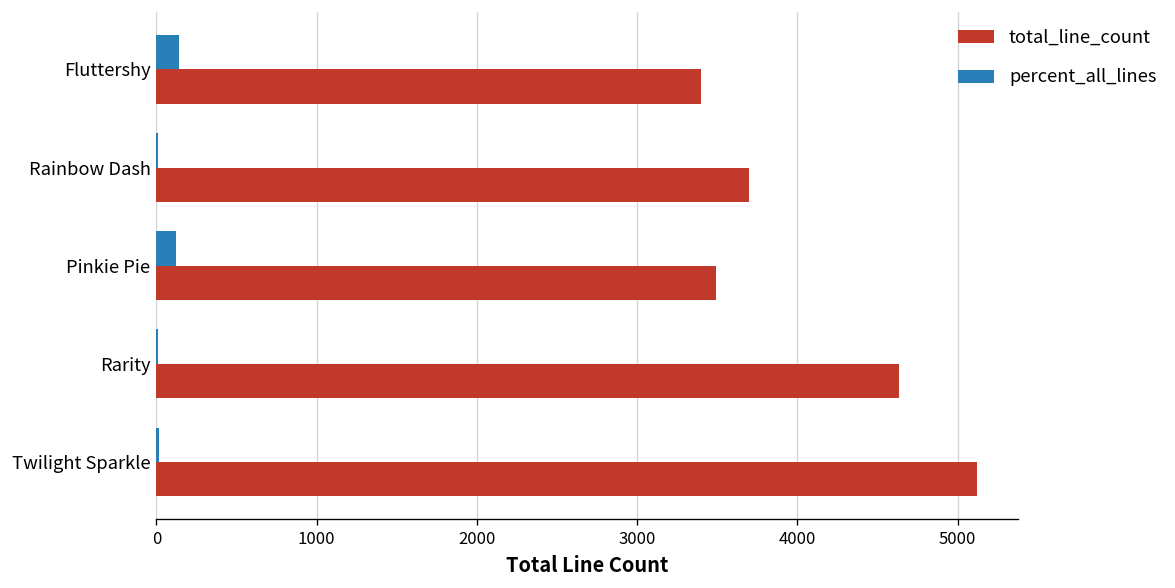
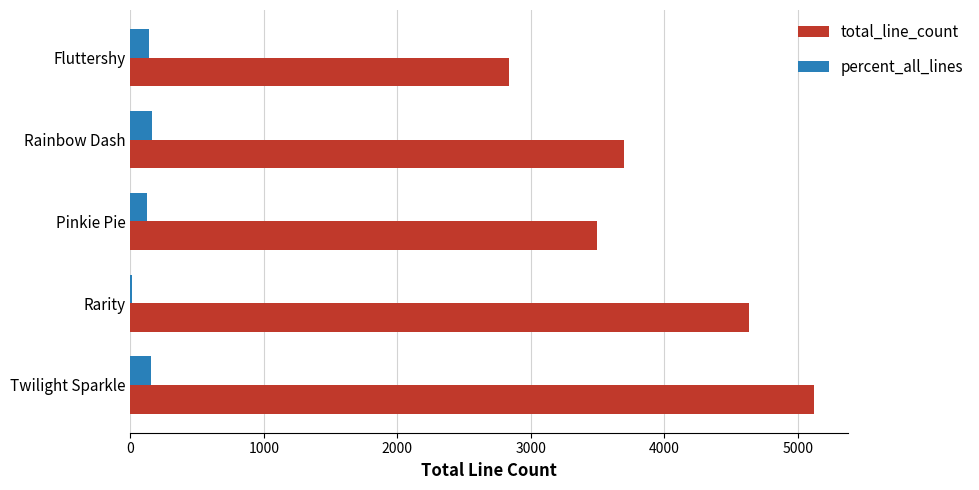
  {
    "total_line_count": {
-     "Fluttershy": 3400,
+     "Fluttershy": 2840,
      "Rainbow Dash": 3700,
      "Pinkie Pie": 3490,
      "Rarity": 4640,
      "Twilight Sparkle": 5120
    },
    "percent_all_lines": {
      "Fluttershy": 140,
-     "Rainbow Dash": 10,
+     "Rainbow Dash": 160,
      "Pinkie Pie": 120,
-     "Twilight Sparkle": 10
+     "Twilight Sparkle": 160
    }
  }
